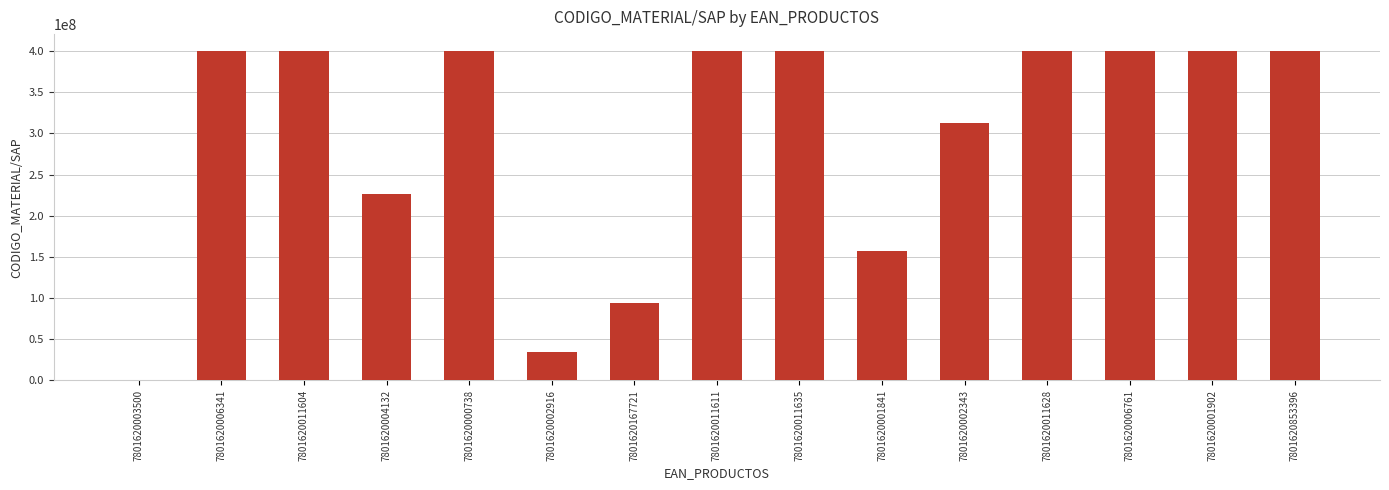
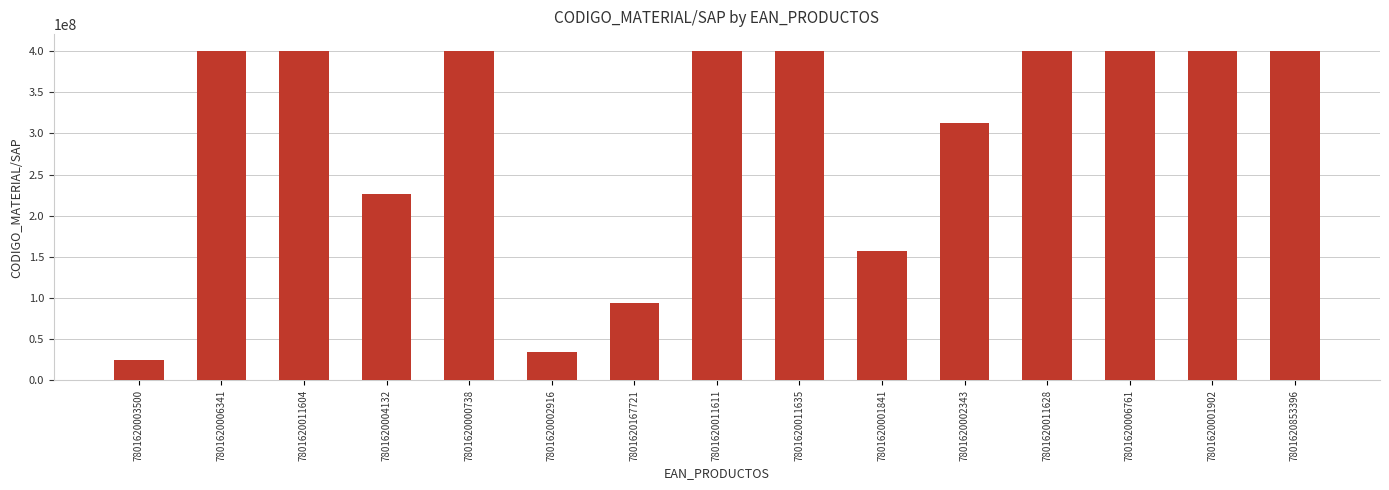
  {
-   "7801620003500": 0,
+   "7801620003500": 20000000,
    "7801620006341": 400000000,
    "7801620011604": 400000000,
    "7801620004132": 230000000,
    "7801620000738": 400000000,
    "7801620002916": 30000000,
    "7801620167721": 90000000,
    "7801620011611": 400000000,
    "7801620011635": 400000000,
    "7801620001841": 160000000,
    "7801620002343": 310000000,
    "7801620011628": 400000000,
    "7801620006761": 400000000,
    "7801620001902": 400000000,
    "7801620853396": 400000000
  }
